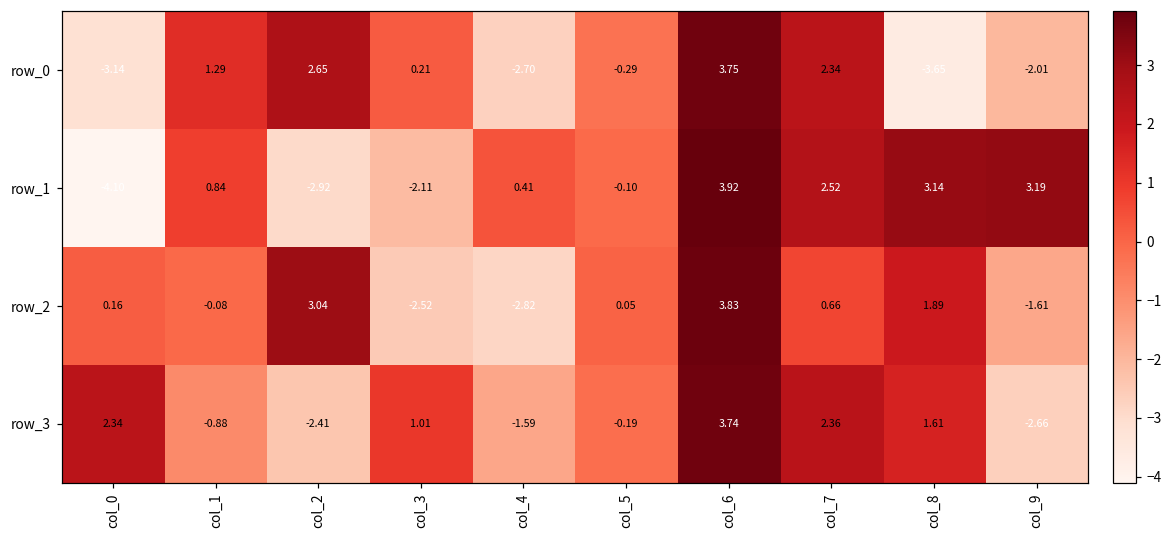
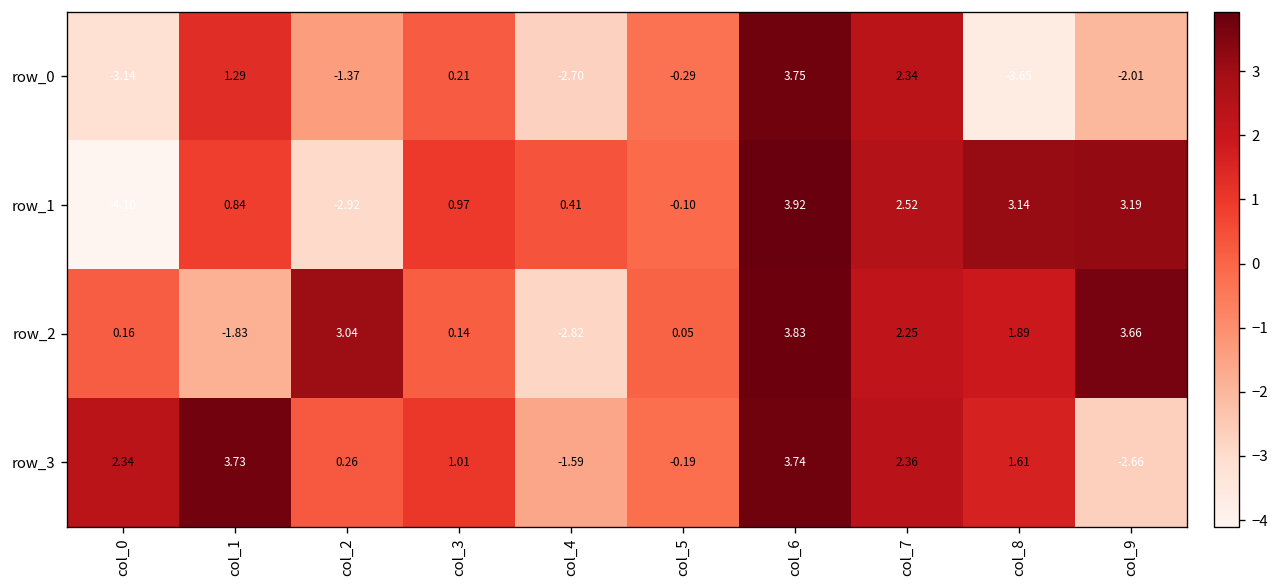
  {
    "row_0": {
      "col_1": 1.29,
-     "col_2": 2.65,
+     "col_2": -1.37,
      "col_3": 0.21,
      "col_4": -2.70,
      "col_5": -0.29,
      "col_6": 3.75,
      "col_7": 2.34,
      "col_9": -2.01
    },
    "row_1": {
      "col_1": 0.84,
      "col_2": -2.92,
-     "col_3": -2.11,
+     "col_3": 0.97,
      "col_4": 0.41,
      "col_5": -0.10,
      "col_6": 3.92,
      "col_7": 2.52,
      "col_8": 3.14,
      "col_9": 3.19
    },
    "row_2": {
      "col_0": 0.16,
-     "col_1": -0.08,
+     "col_1": -1.83,
      "col_2": 3.04,
-     "col_3": -2.52,
+     "col_3": 0.14,
      "col_4": -2.82,
      "col_5": 0.05,
      "col_6": 3.83,
-     "col_7": 0.66,
+     "col_7": 2.25,
      "col_8": 1.89,
-     "col_9": -1.61
+     "col_9": 3.66
    },
    "row_3": {
      "col_0": 2.34,
-     "col_1": -0.88,
-     "col_2": -2.41,
+     "col_1": 3.73,
+     "col_2": 0.26,
      "col_3": 1.01,
      "col_4": -1.59,
      "col_5": -0.19,
      "col_6": 3.74,
      "col_7": 2.36,
      "col_8": 1.61,
      "col_9": -2.66
    }
  }
